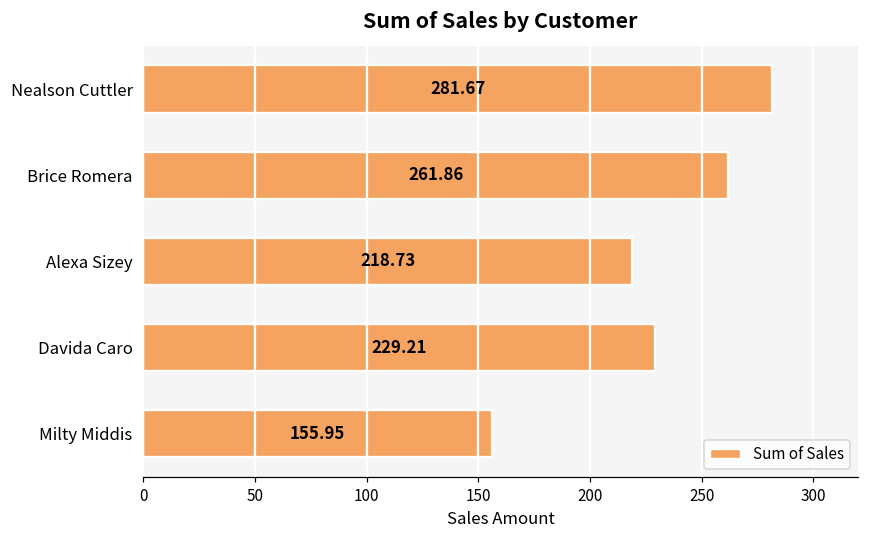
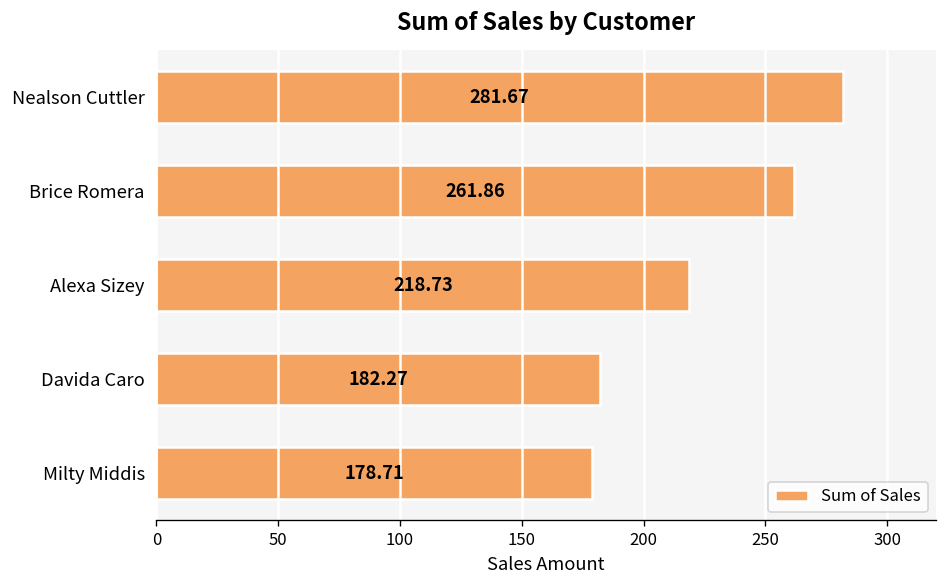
  {
    "Nealson Cuttler": 281.67,
    "Brice Romera": 261.86,
    "Alexa Sizey": 218.73,
-   "Davida Caro": 229.21,
-   "Milty Middis": 155.95
+   "Davida Caro": 182.27,
+   "Milty Middis": 178.71
  }
